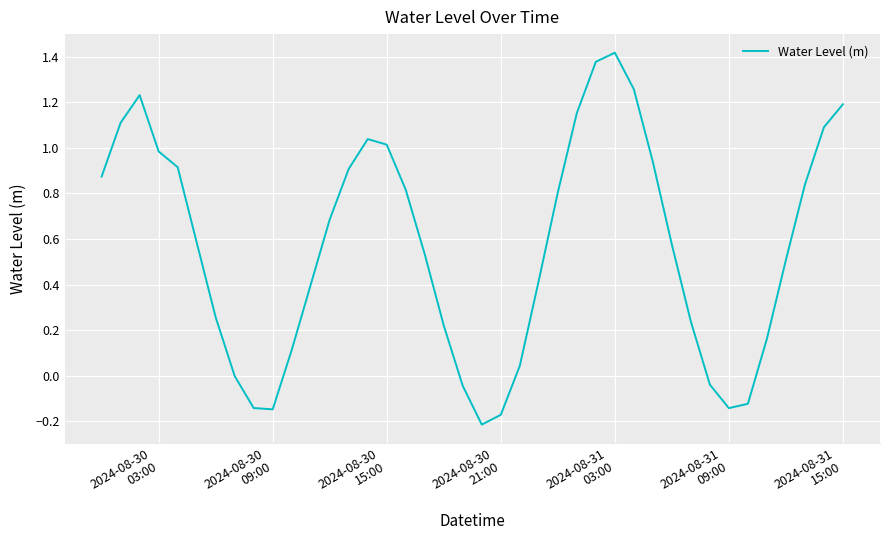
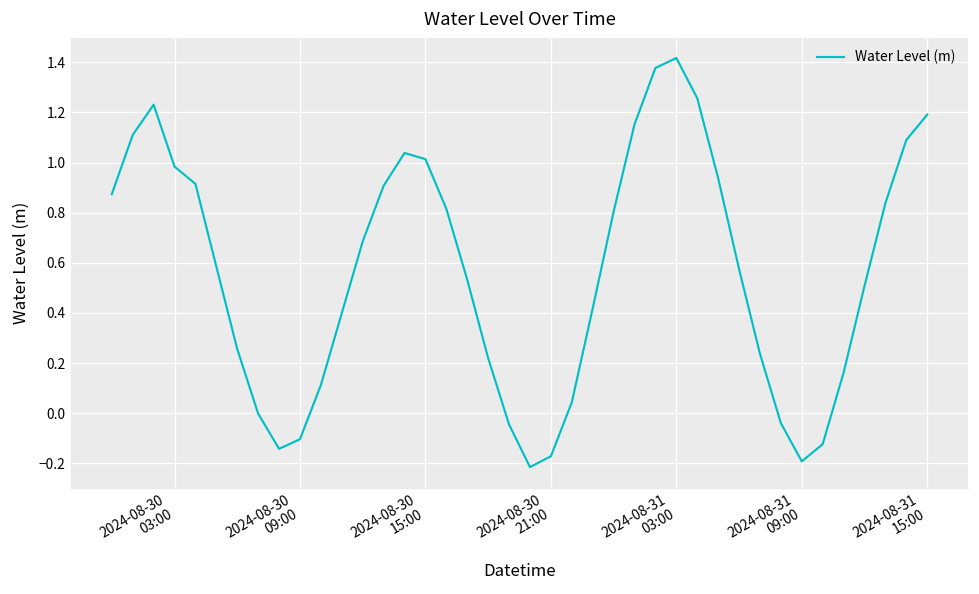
  {
    "2024-08-30 03:00": 0.98,
-   "2024-08-30 09:00": -0.15,
+   "2024-08-30 09:00": -0.10,
    "2024-08-30 15:00": 1.01,
    "2024-08-30 21:00": -0.17,
    "2024-08-31 03:00": 1.42,
-   "2024-08-31 09:00": -0.14,
+   "2024-08-31 09:00": -0.19,
    "2024-08-31 15:00": 1.19
  }
